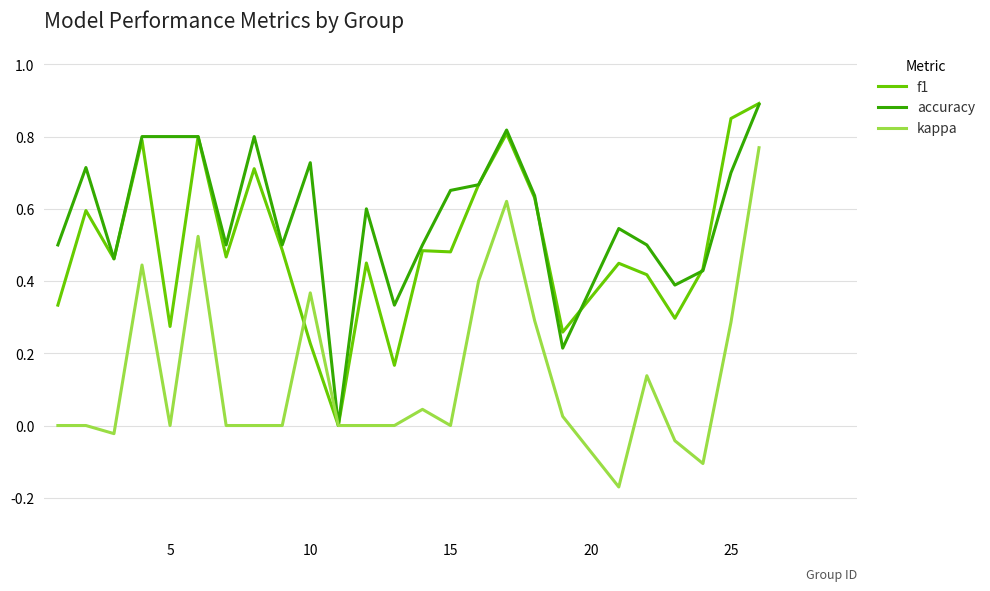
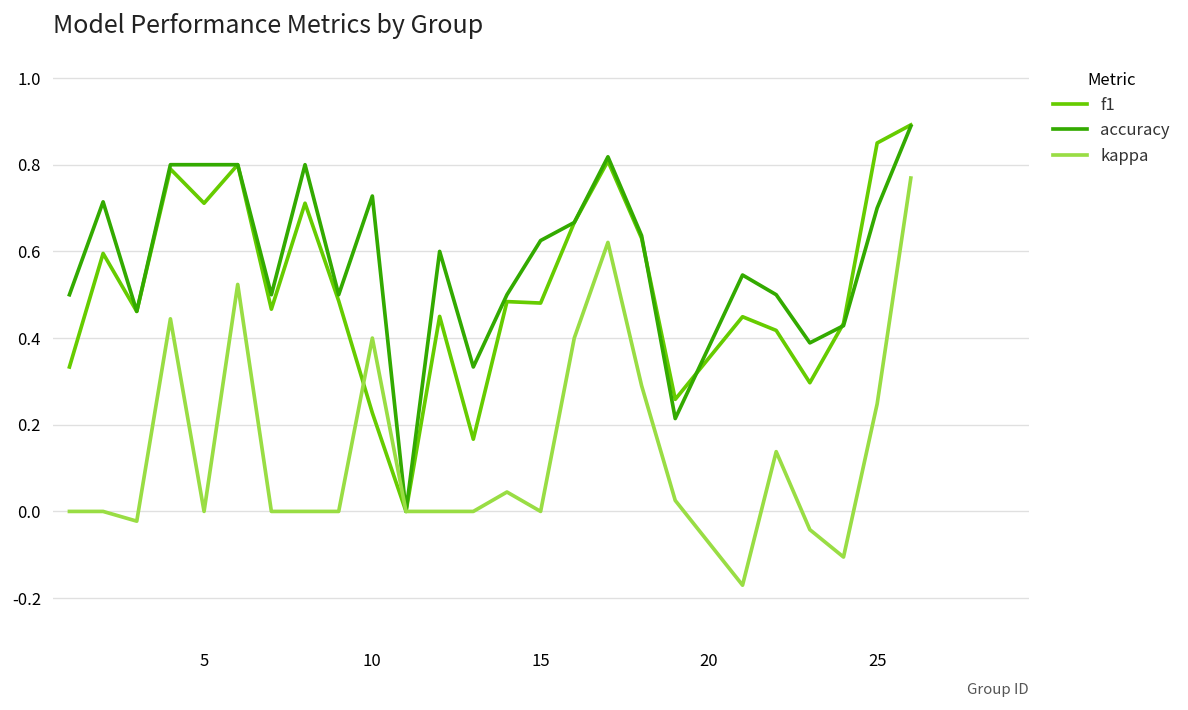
  {
    "f1": {
-     "5": 0.27,
+     "5": 0.71,
      "10": 0.23,
      "15": 0.48,
      "25": 0.85
    },
    "accuracy": {
      "5": 0.80,
      "10": 0.73,
-     "15": 0.65,
+     "15": 0.63,
      "25": 0.70
    },
    "kappa": {
      "5": 0.00,
-     "10": 0.37,
+     "10": 0.40,
      "15": 0.00,
-     "25": 0.29
+     "25": 0.25
    }
  }
